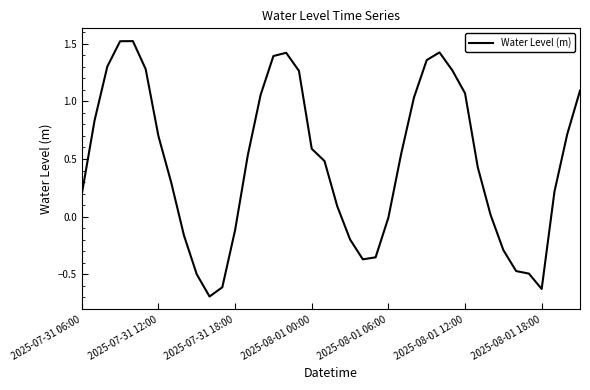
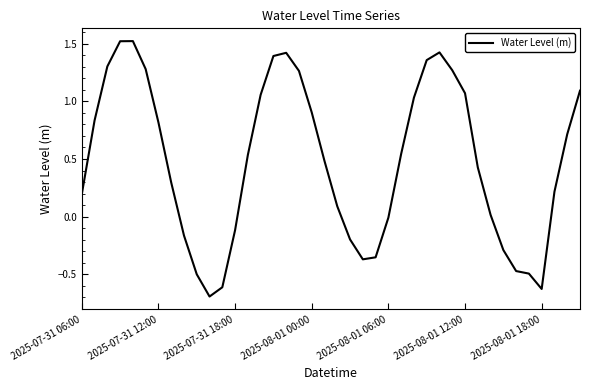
  {
    "2025-07-31 06:00": 0.19,
-   "2025-07-31 12:00": 0.70,
+   "2025-07-31 12:00": 0.82,
    "2025-07-31 18:00": -0.12,
-   "2025-08-01 00:00": 0.59,
+   "2025-08-01 00:00": 0.90,
    "2025-08-01 06:00": -0.01,
    "2025-08-01 12:00": 1.07,
    "2025-08-01 18:00": -0.63
  }
